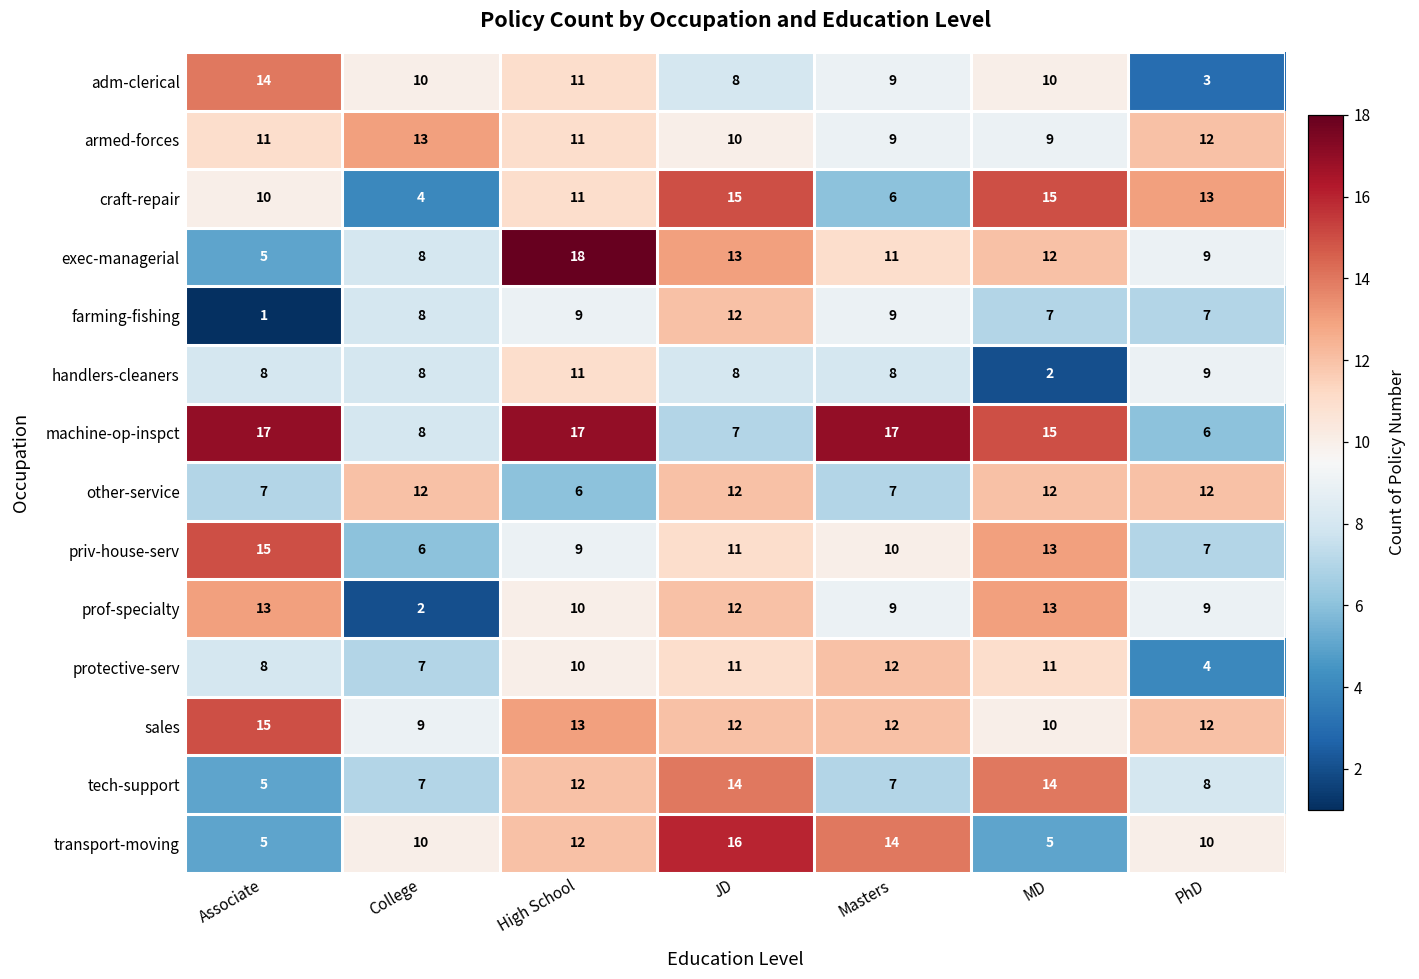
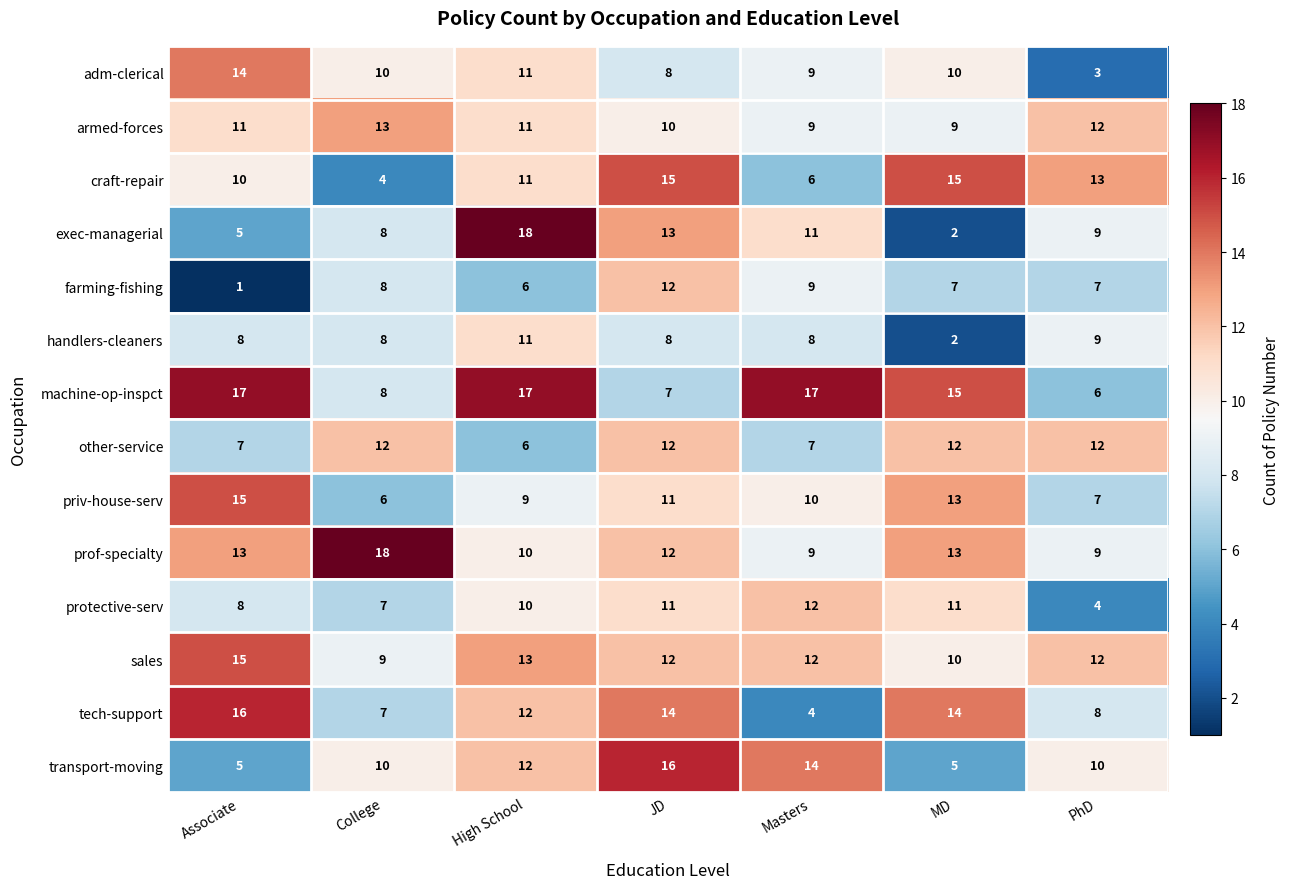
  {
    "adm-clerical": {
      "Associate": 14,
      "College": 10,
      "High School": 11,
      "JD": 8,
      "Masters": 9,
      "MD": 10,
      "PhD": 3
    },
    "armed-forces": {
      "Associate": 11,
      "College": 13,
      "High School": 11,
      "JD": 10,
      "Masters": 9,
      "MD": 9,
      "PhD": 12
    },
    "craft-repair": {
      "Associate": 10,
      "College": 4,
      "High School": 11,
      "JD": 15,
      "Masters": 6,
      "MD": 15,
      "PhD": 13
    },
    "exec-managerial": {
      "Associate": 5,
      "College": 8,
      "High School": 18,
      "JD": 13,
      "Masters": 11,
-     "MD": 12,
+     "MD": 2,
      "PhD": 9
    },
    "farming-fishing": {
      "Associate": 1,
      "College": 8,
-     "High School": 9,
+     "High School": 6,
      "JD": 12,
      "Masters": 9,
      "MD": 7,
      "PhD": 7
    },
    "handlers-cleaners": {
      "Associate": 8,
      "College": 8,
      "High School": 11,
      "JD": 8,
      "Masters": 8,
      "MD": 2,
      "PhD": 9
    },
    "machine-op-inspct": {
      "Associate": 17,
      "College": 8,
      "High School": 17,
      "JD": 7,
      "Masters": 17,
      "MD": 15,
      "PhD": 6
    },
    "other-service": {
      "Associate": 7,
      "College": 12,
      "High School": 6,
      "JD": 12,
      "Masters": 7,
      "MD": 12,
      "PhD": 12
    },
    "priv-house-serv": {
      "Associate": 15,
      "College": 6,
      "High School": 9,
      "JD": 11,
      "Masters": 10,
      "MD": 13,
      "PhD": 7
    },
    "prof-specialty": {
      "Associate": 13,
-     "College": 2,
+     "College": 18,
      "High School": 10,
      "JD": 12,
      "Masters": 9,
      "MD": 13,
      "PhD": 9
    },
    "protective-serv": {
      "Associate": 8,
      "College": 7,
      "High School": 10,
      "JD": 11,
      "Masters": 12,
      "MD": 11,
      "PhD": 4
    },
    "sales": {
      "Associate": 15,
      "College": 9,
      "High School": 13,
      "JD": 12,
      "Masters": 12,
      "MD": 10,
      "PhD": 12
    },
    "tech-support": {
-     "Associate": 5,
+     "Associate": 16,
      "College": 7,
      "High School": 12,
      "JD": 14,
-     "Masters": 7,
+     "Masters": 4,
      "MD": 14,
      "PhD": 8
    },
    "transport-moving": {
      "Associate": 5,
      "College": 10,
      "High School": 12,
      "JD": 16,
      "Masters": 14,
      "MD": 5,
      "PhD": 10
    }
  }
